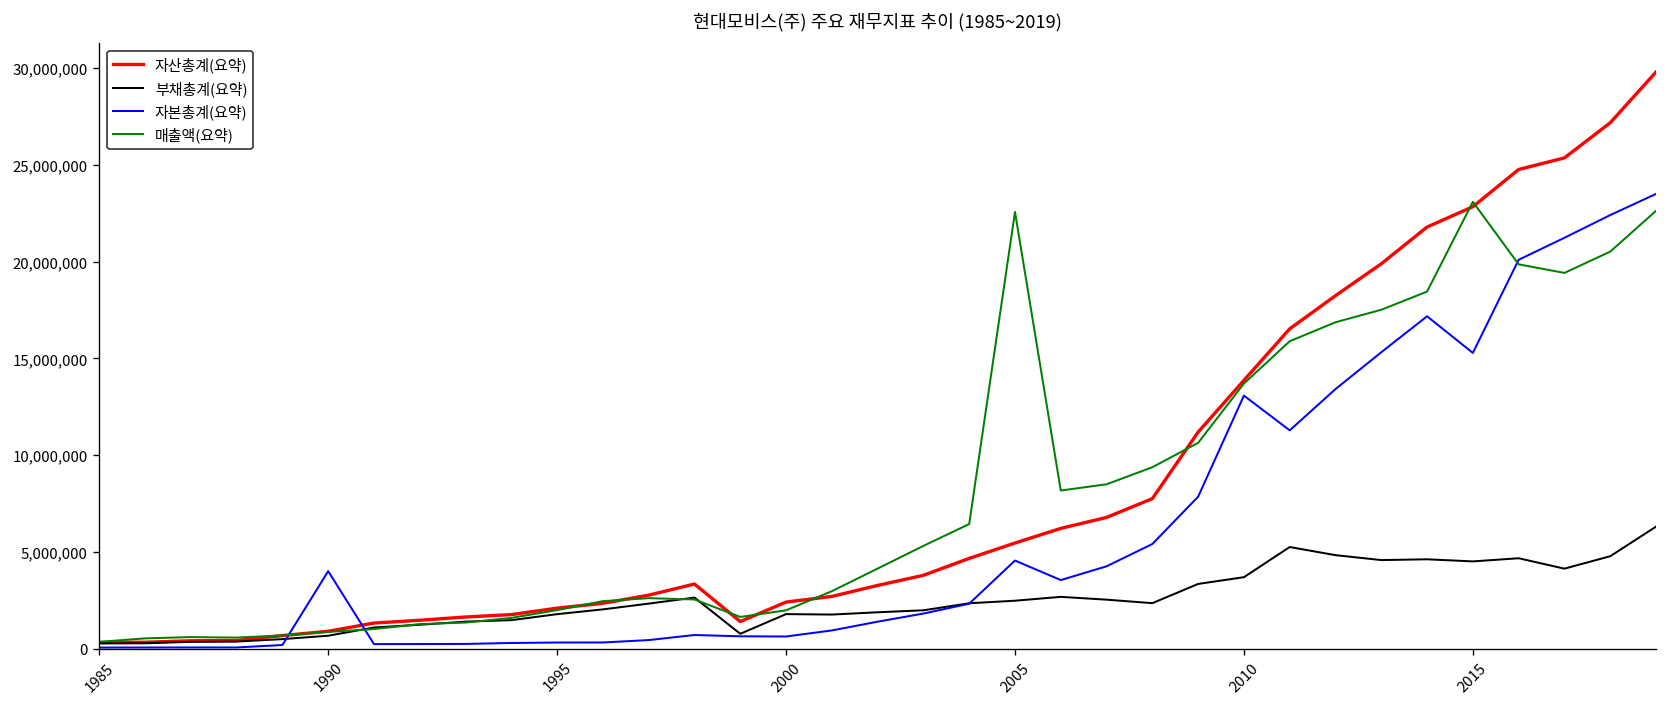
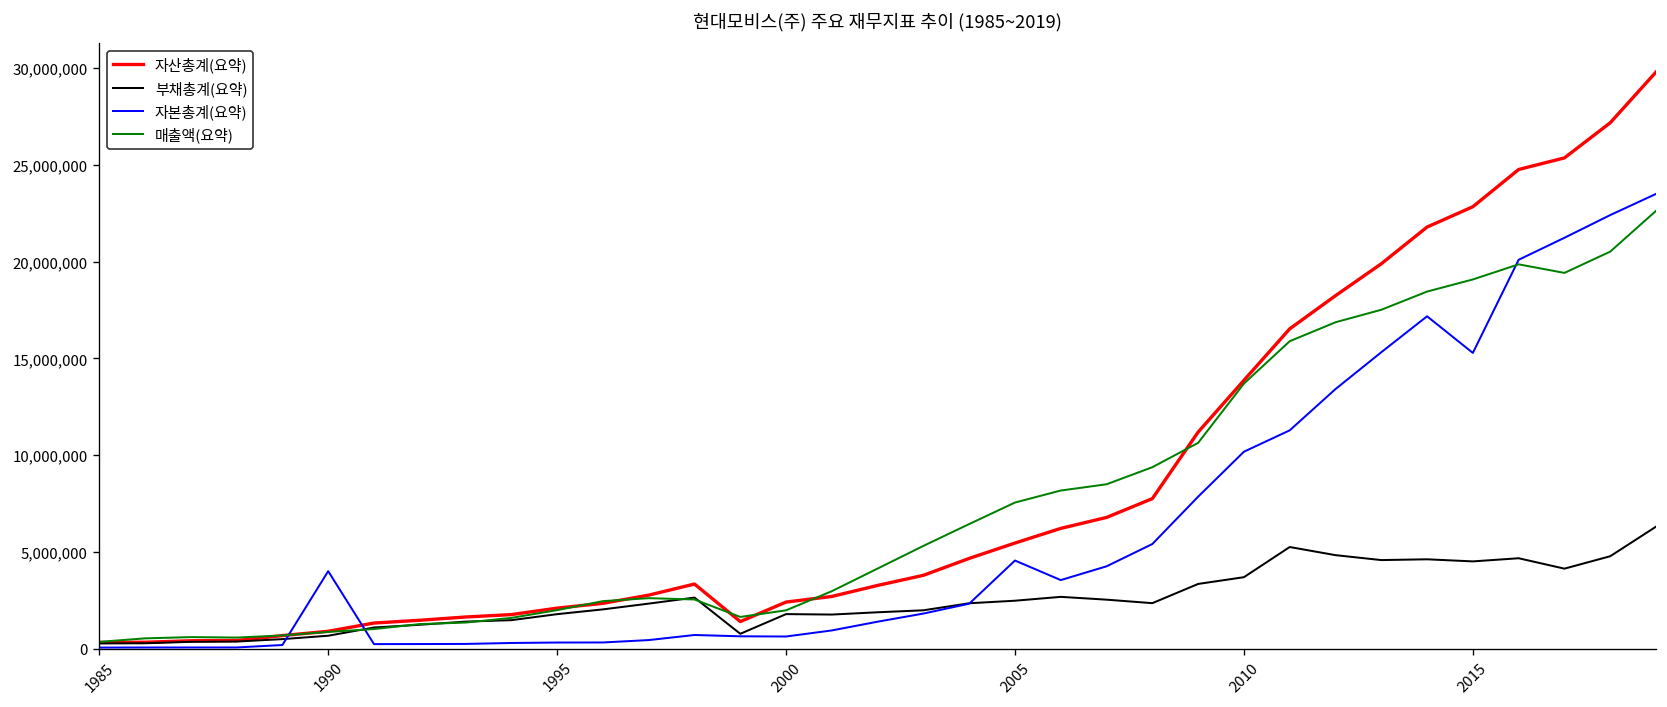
  {
    "자산총계(요약)": {
      "2000": "2,400,000",
      "2005": "5,500,000",
      "2010": "13,900,000",
      "2015": "22,800,000"
    },
    "부채총계(요약)": {
      "1990": "700,000",
      "1995": "1,800,000",
      "2000": "1,800,000",
      "2005": "2,500,000",
      "2010": "3,700,000",
      "2015": "4,500,000"
    },
    "자본총계(요약)": {
      "1985": "100,000",
      "1990": "4,000,000",
      "1995": "300,000",
      "2000": "600,000",
      "2005": "4,500,000",
-     "2010": "13,100,000",
+     "2010": "10,200,000",
      "2015": "15,300,000"
    },
    "매출액(요약)": {
      "2000": "2,000,000",
-     "2005": "22,600,000",
+     "2005": "7,500,000",
      "2010": "13,700,000",
-     "2015": "23,100,000"
+     "2015": "19,100,000"
    }
  }
